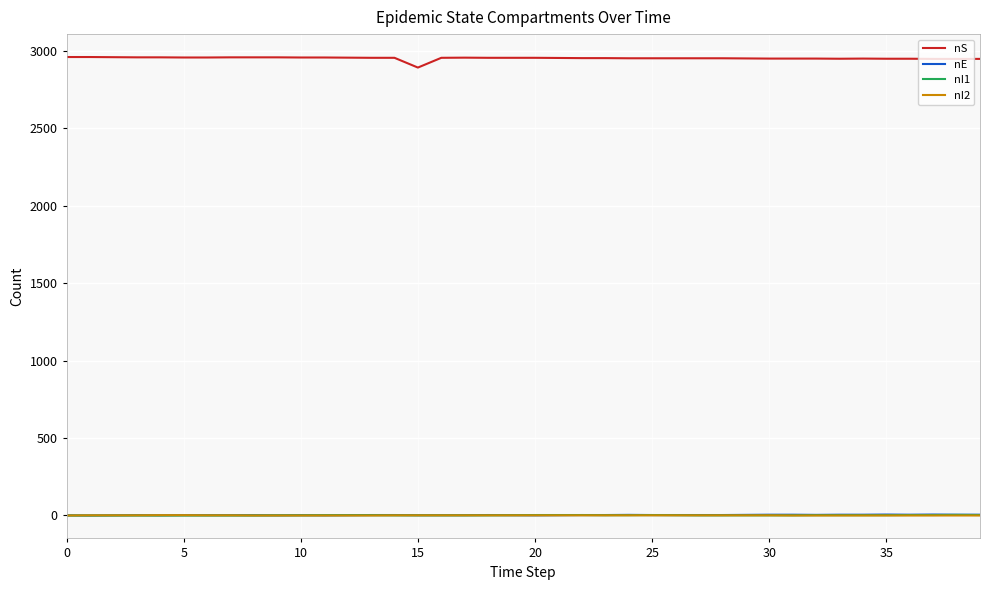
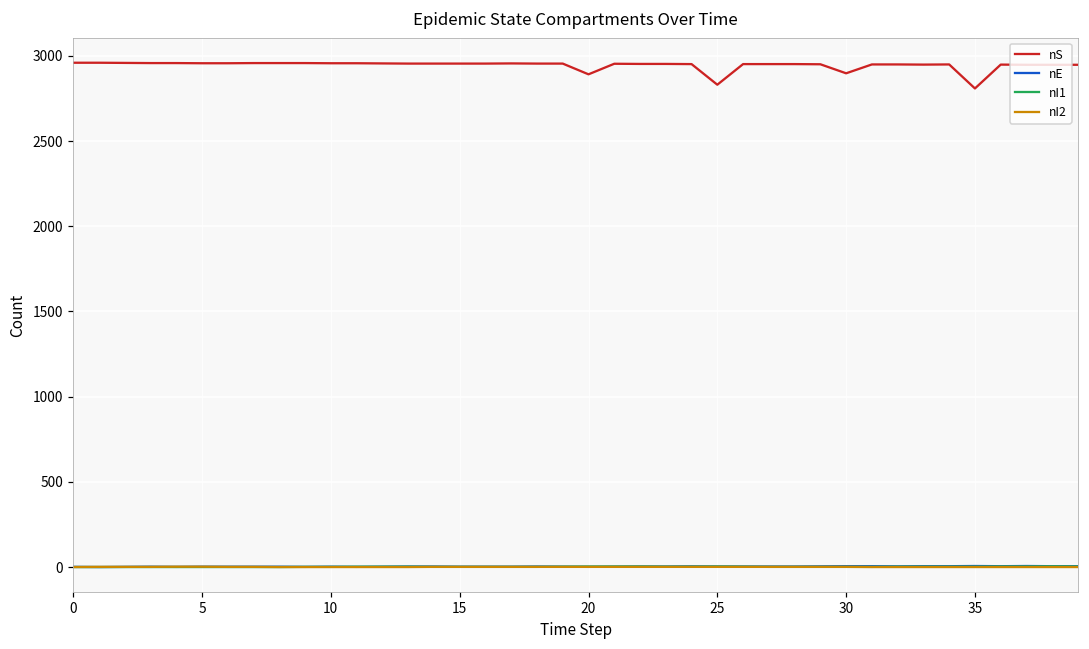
  {
    "nS": {
      "0": 2960,
      "5": 2960,
      "10": 2960,
-     "15": 2890,
-     "20": 2960,
-     "25": 2950,
-     "30": 2950,
-     "35": 2950
+     "15": 2960,
+     "20": 2890,
+     "25": 2830,
+     "30": 2900,
+     "35": 2810
    }
  }
